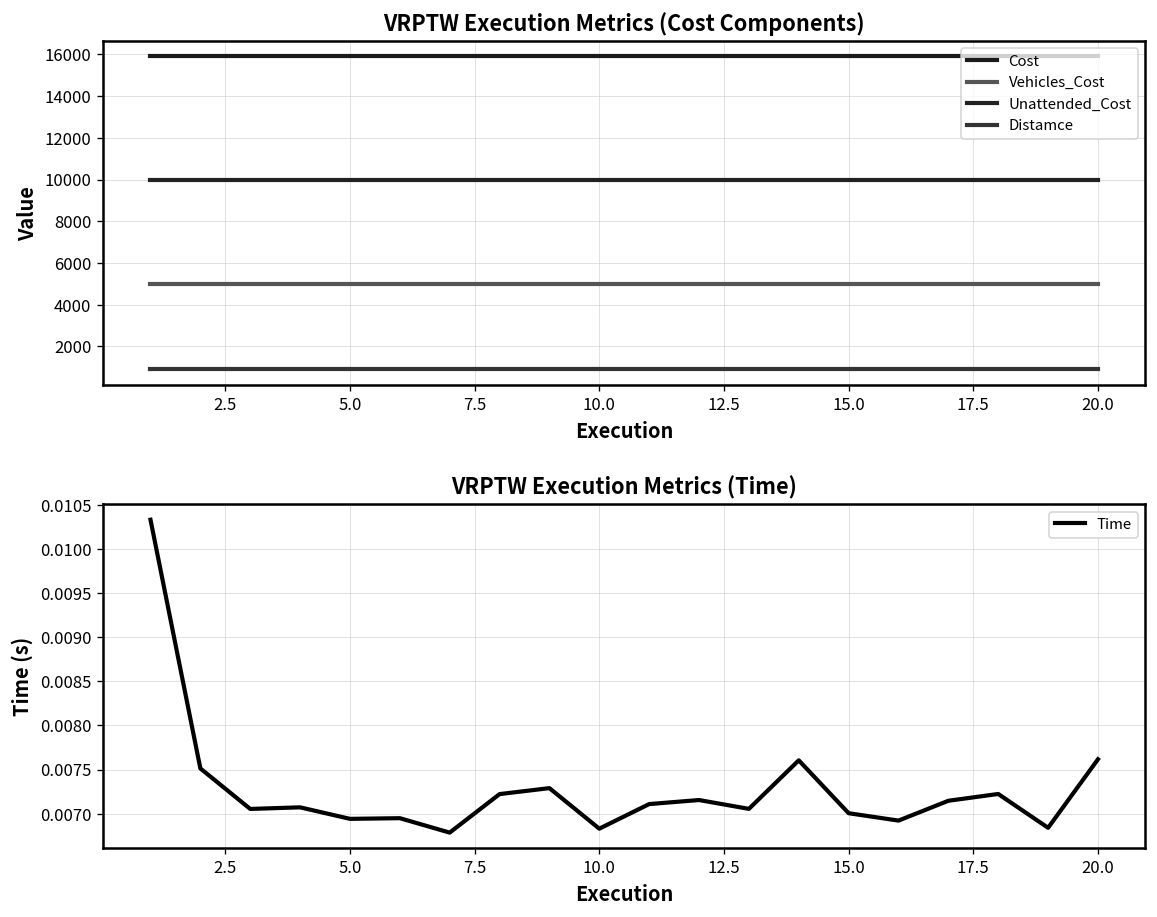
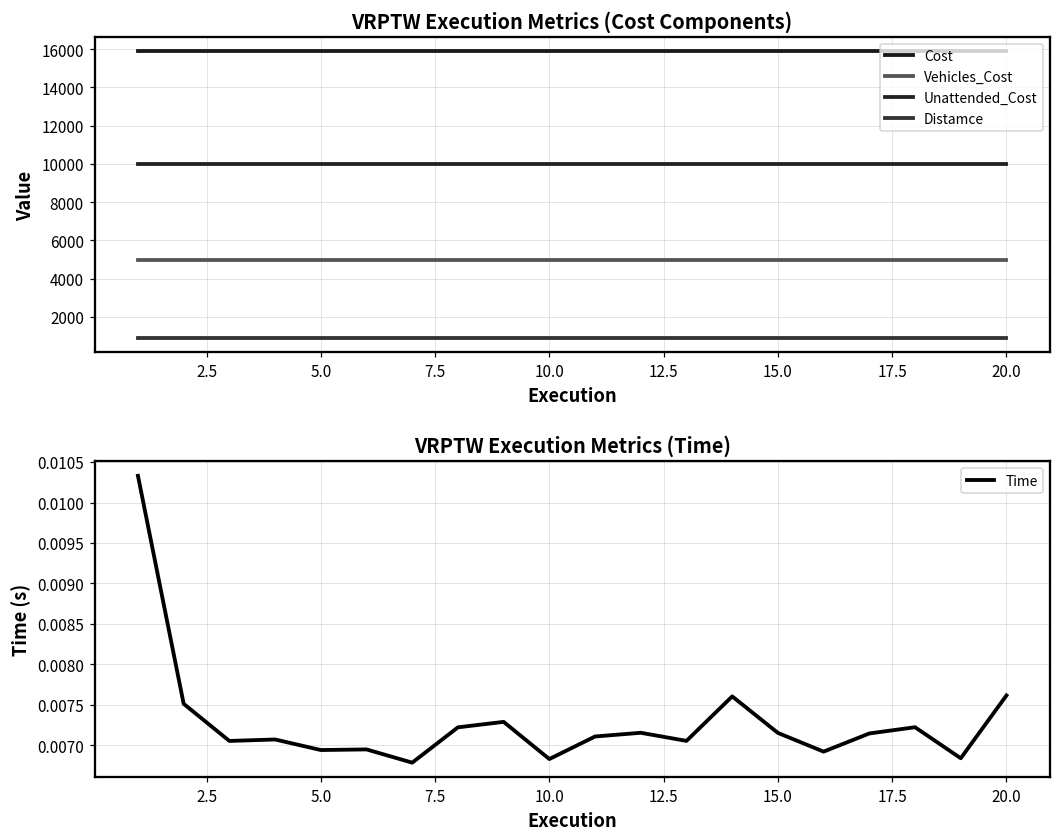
  {
    "VRPTW Execution Metrics (Time)": {
      "5.0": 0.0069,
      "10.0": 0.0068,
-     "15.0": 0.0070,
+     "15.0": 0.0072,
      "20.0": 0.0076
    }
  }
